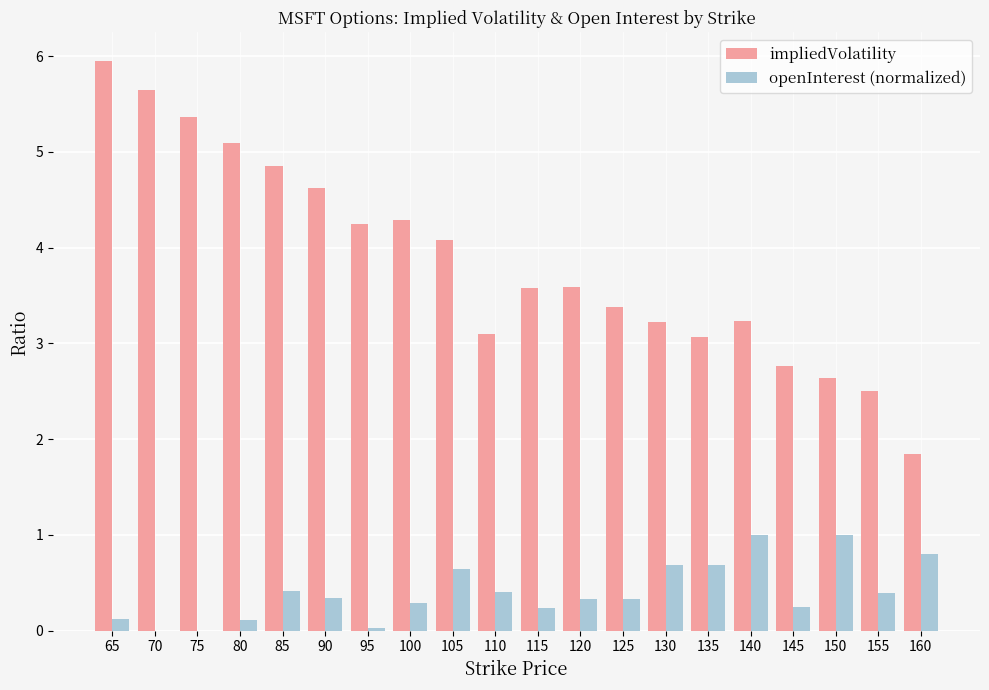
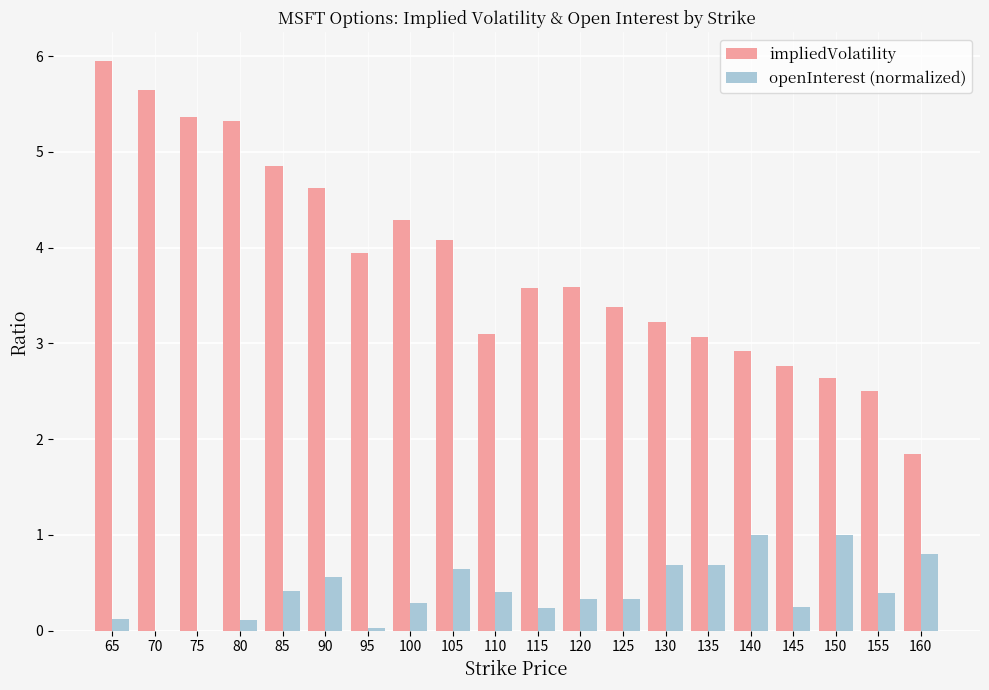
  {
    "impliedVolatility": {
      "65": 6.0,
      "70": 5.6,
      "75": 5.4,
-     "80": 5.1,
+     "80": 5.3,
      "85": 4.9,
      "90": 4.6,
-     "95": 4.2,
+     "95": 3.9,
      "100": 4.3,
      "105": 4.1,
      "110": 3.1,
      "115": 3.6,
      "120": 3.6,
      "125": 3.4,
      "130": 3.2,
      "135": 3.1,
-     "140": 3.2,
+     "140": 2.9,
      "145": 2.8,
      "150": 2.6,
      "155": 2.5,
      "160": 1.8
    },
    "openInterest (normalized)": {
      "65": 0.1,
      "70": 0.0,
      "75": 0.0,
      "80": 0.1,
      "85": 0.4,
-     "90": 0.3,
+     "90": 0.6,
      "100": 0.3,
      "105": 0.6,
      "110": 0.4,
      "115": 0.2,
      "120": 0.3,
      "125": 0.3,
      "130": 0.7,
      "135": 0.7,
      "140": 1.0,
      "145": 0.2,
      "150": 1.0,
      "155": 0.4,
      "160": 0.8
    }
  }
